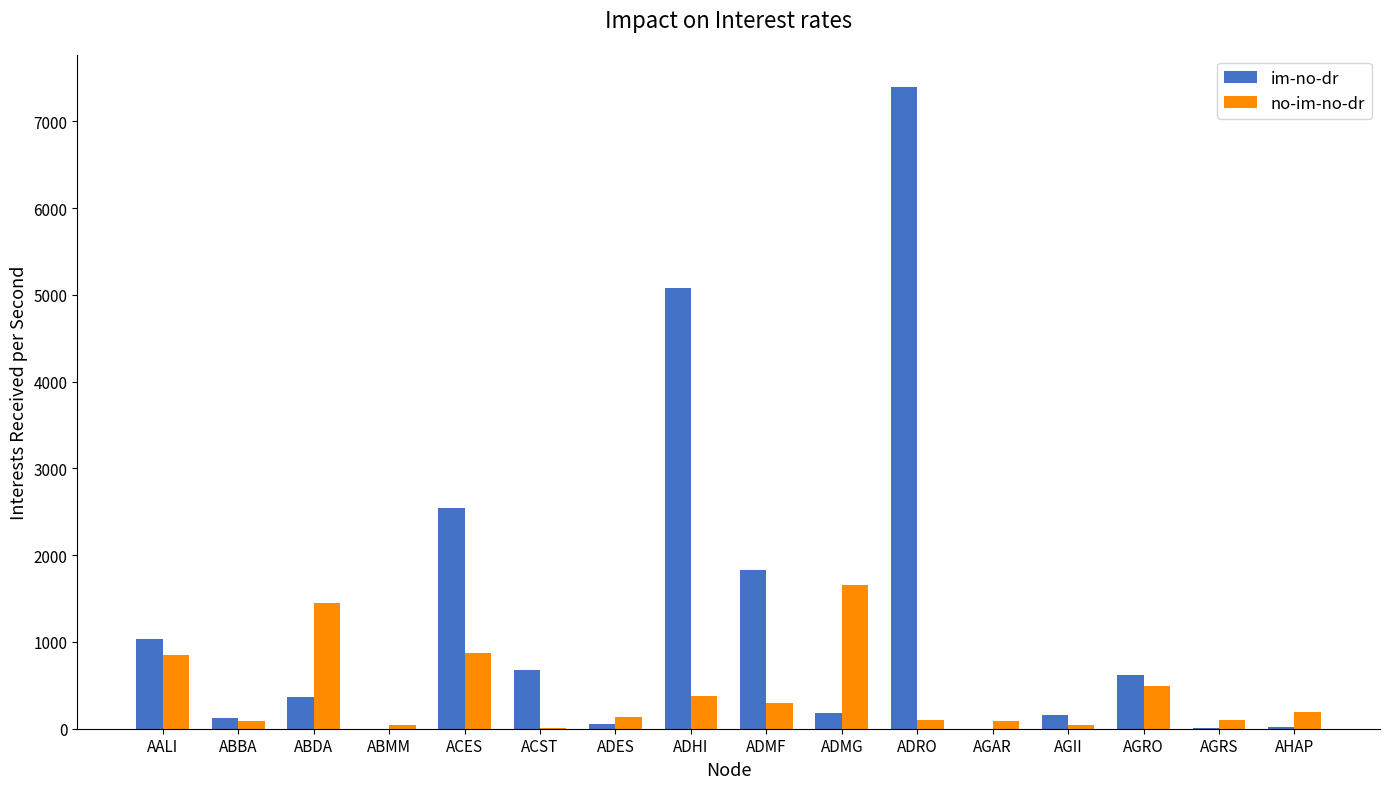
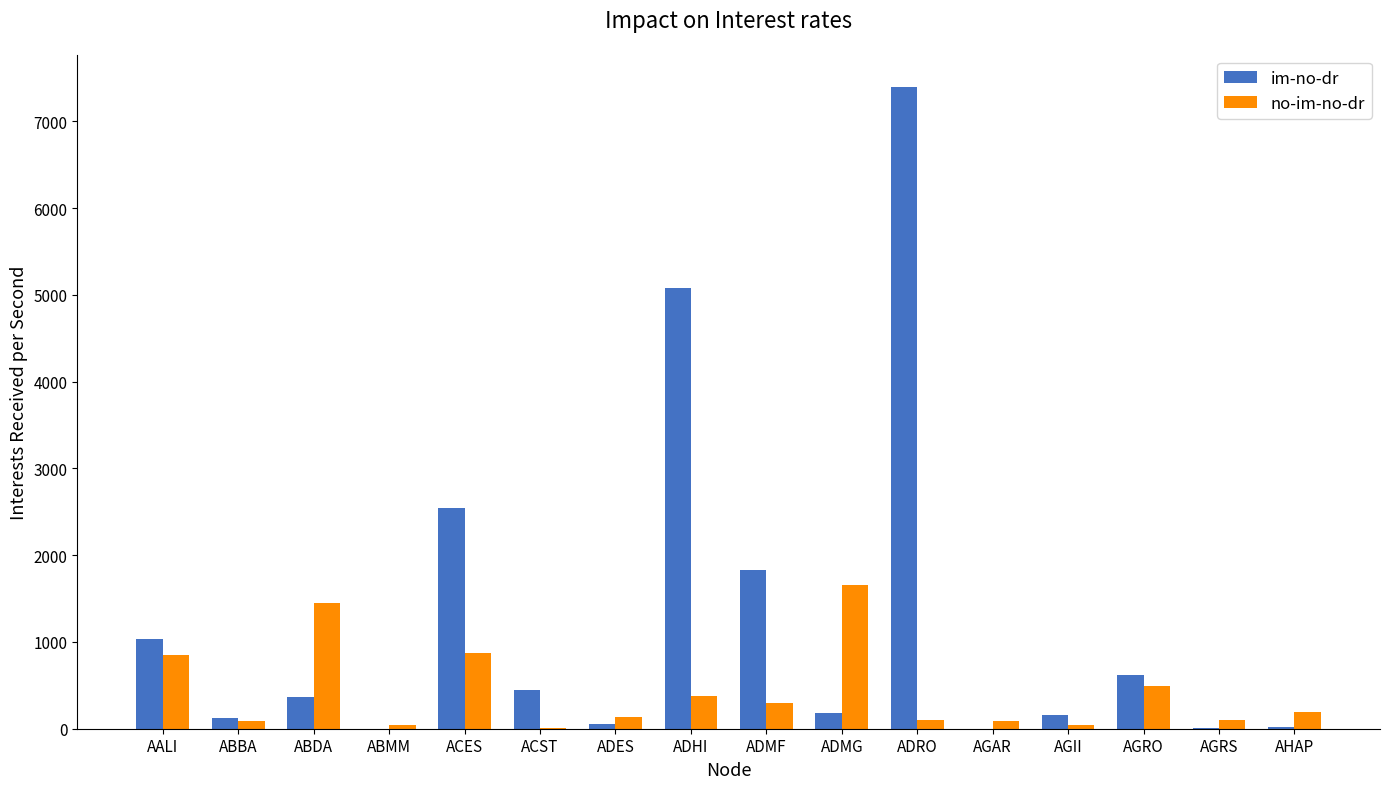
  {
    "im-no-dr": {
      "AALI": 1000,
      "ABBA": 100,
      "ABDA": 400,
      "ABMM": 0,
      "ACES": 2500,
-     "ACST": 700,
+     "ACST": 400,
      "ADES": 100,
      "ADHI": 5100,
      "ADMF": 1800,
      "ADMG": 200,
      "ADRO": 7400,
      "AGAR": 0,
      "AGII": 200,
      "AGRO": 600
    },
    "no-im-no-dr": {
      "AALI": 800,
      "ABBA": 100,
      "ABDA": 1500,
      "ABMM": 0,
      "ACES": 900,
      "ADES": 100,
      "ADHI": 400,
      "ADMF": 300,
      "ADMG": 1700,
      "ADRO": 100,
      "AGAR": 100,
      "AGII": 0,
      "AGRO": 500,
      "AGRS": 100,
      "AHAP": 200
    }
  }
